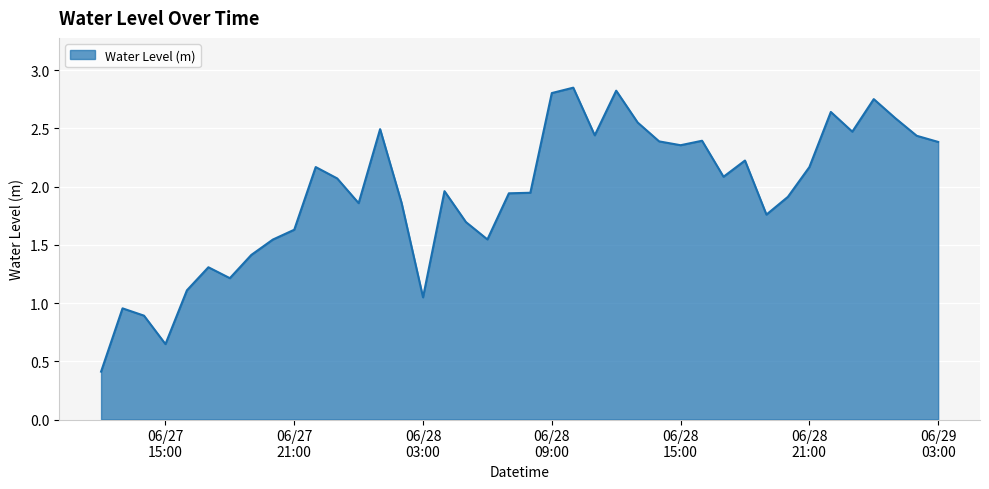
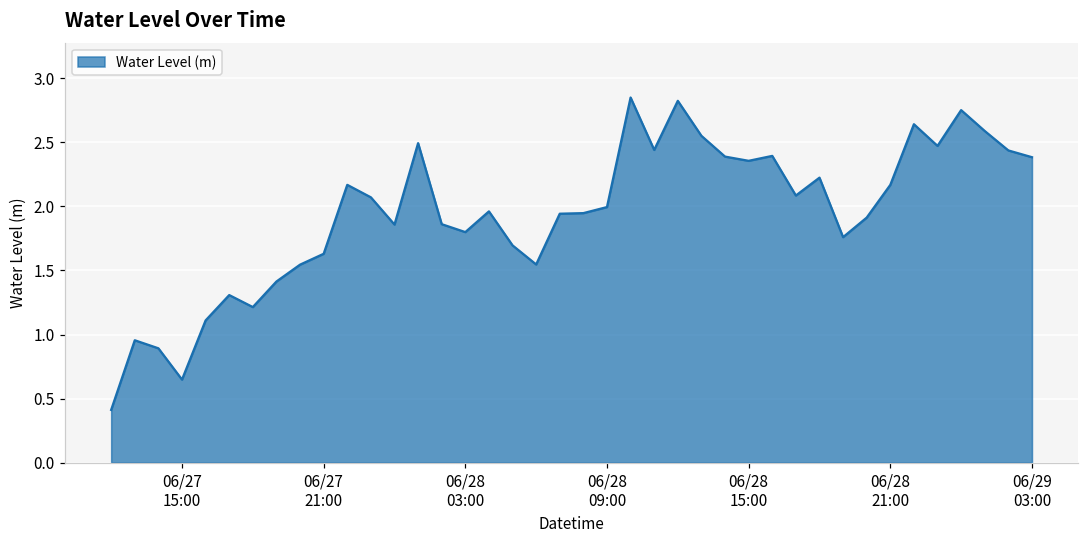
  {
    "06/27 15:00": 0.65,
    "06/27 21:00": 1.63,
-   "06/28 03:00": 1.05,
-   "06/28 09:00": 2.80,
+   "06/28 03:00": 1.80,
+   "06/28 09:00": 1.99,
    "06/28 15:00": 2.36,
    "06/28 21:00": 2.17,
    "06/29 03:00": 2.38
  }
